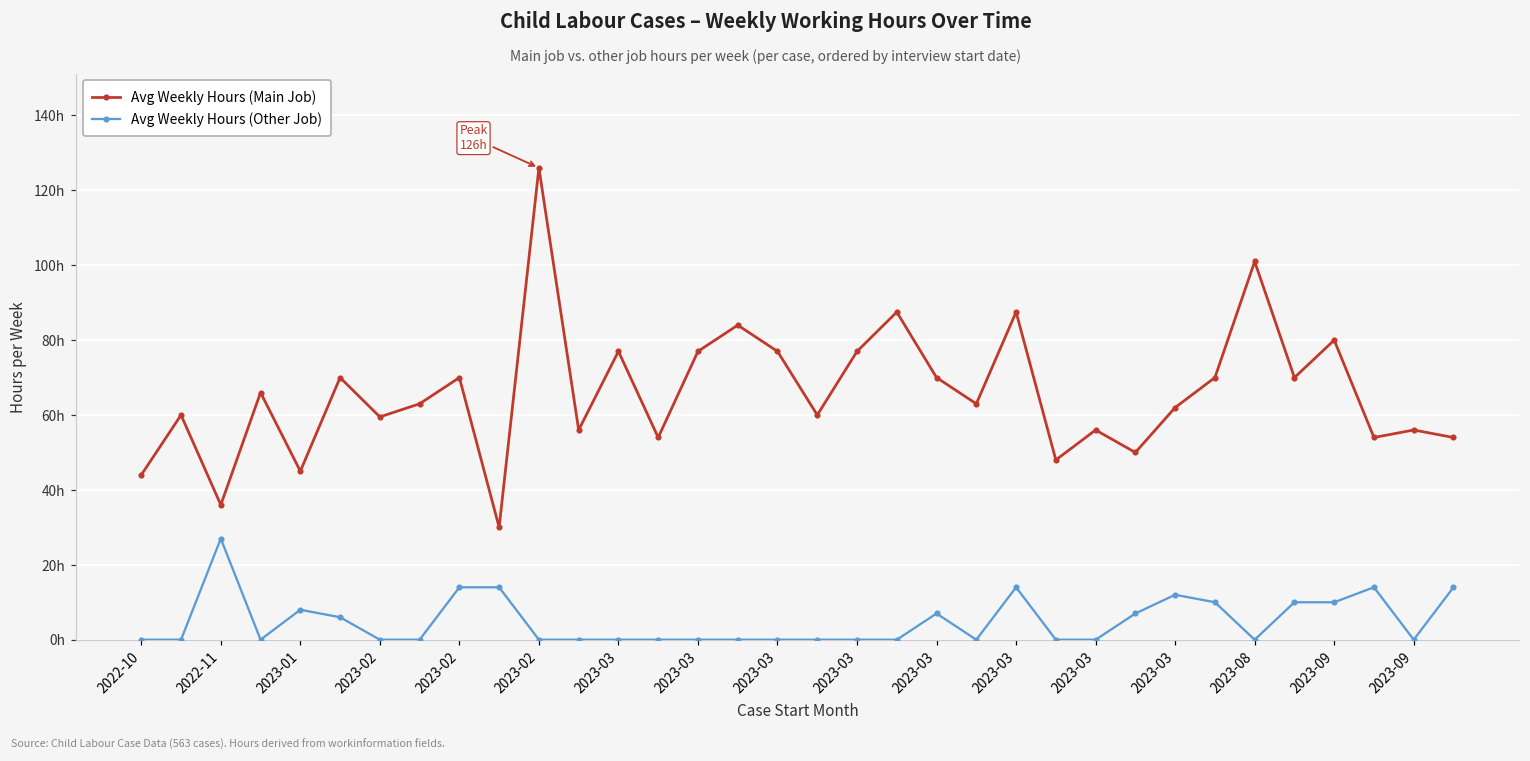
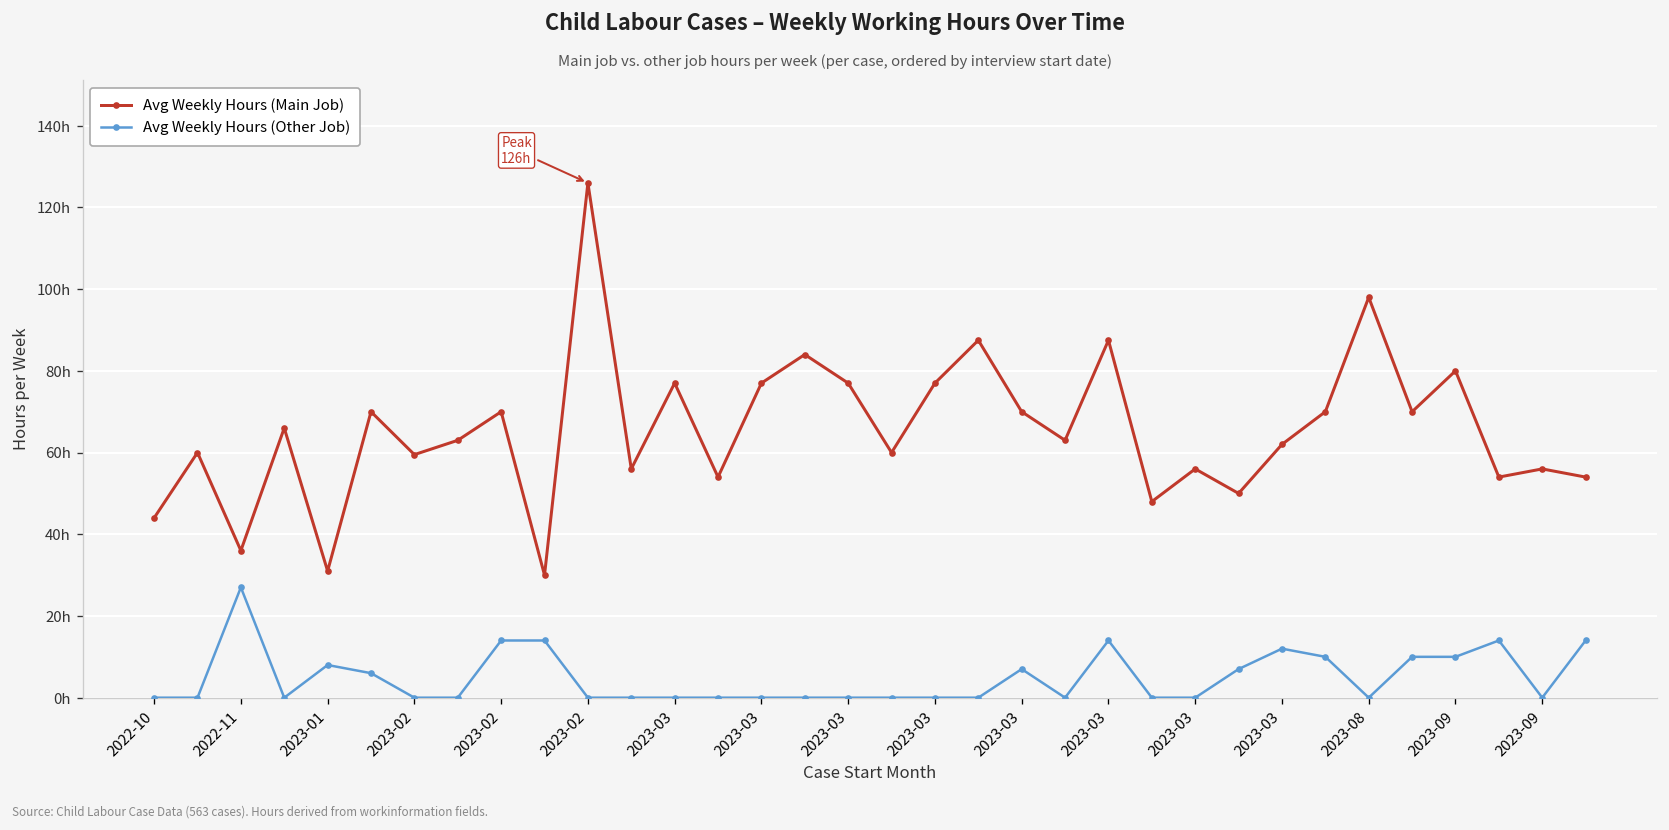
  {
    "Avg Weekly Hours (Main Job)": {
      "2022-10": "44h",
-     "2023-01": "45h",
-     "2023-08": "101h"
+     "2023-01": "31h",
+     "2023-08": "98h"
    },
    "Avg Weekly Hours (Other Job)": {
      "2022-10": "0h",
      "2023-01": "8h",
      "2023-08": "0h"
    }
  }
